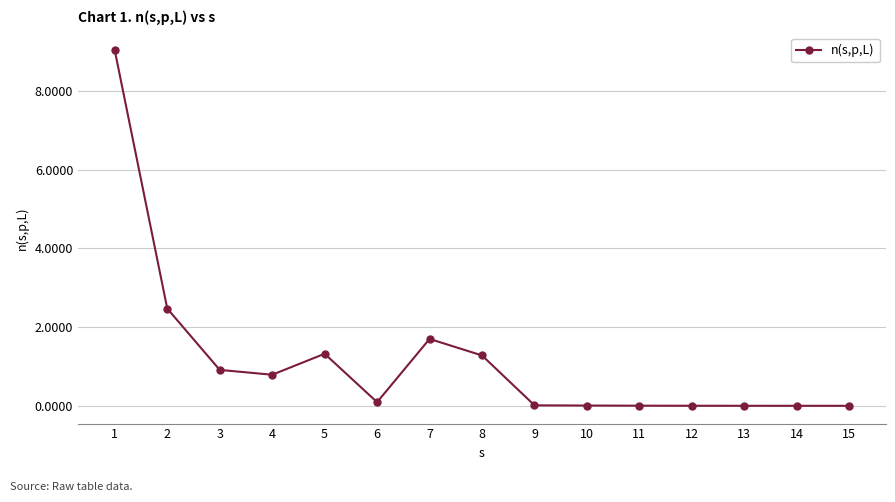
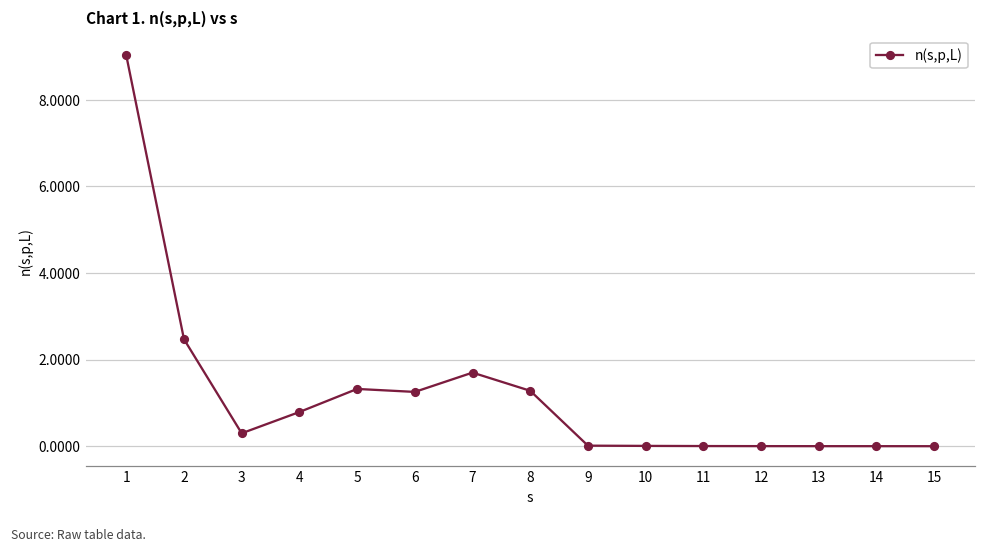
  {
    "1": 9.0,
    "2": 2.5,
-   "3": 0.9,
+   "3": 0.3,
    "4": 0.8,
    "5": 1.3,
-   "6": 0.1,
+   "6": 1.3,
    "7": 1.7,
    "8": 1.3,
    "9": 0.0,
    "10": 0.0,
    "11": 0.0,
    "12": 0.0,
    "13": 0.0,
    "14": 0.0,
    "15": 0.0
  }
